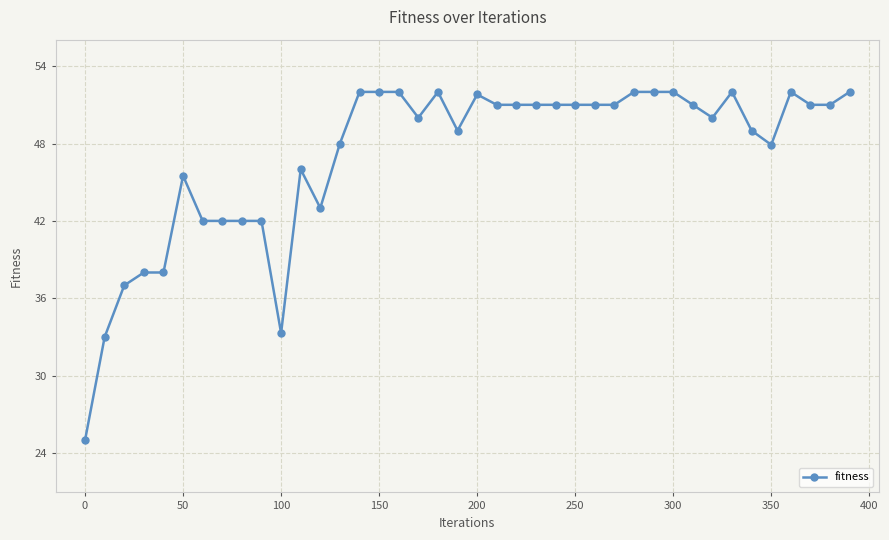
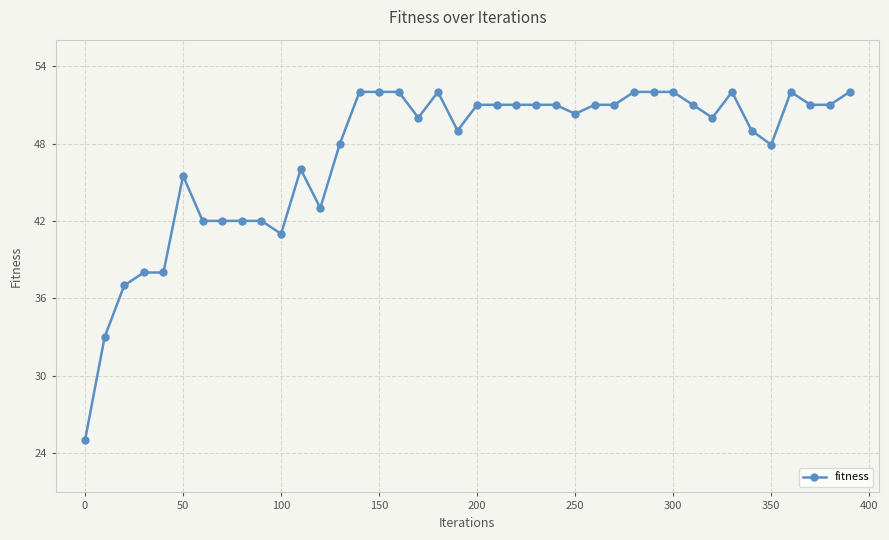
  {
    "0": 25.0,
    "50": 45.5,
-   "100": 33.3,
+   "100": 41.0,
    "150": 52.0,
-   "200": 51.8,
-   "250": 51.0,
+   "200": 51.0,
+   "250": 50.3,
    "300": 52.0,
    "350": 47.9
  }
